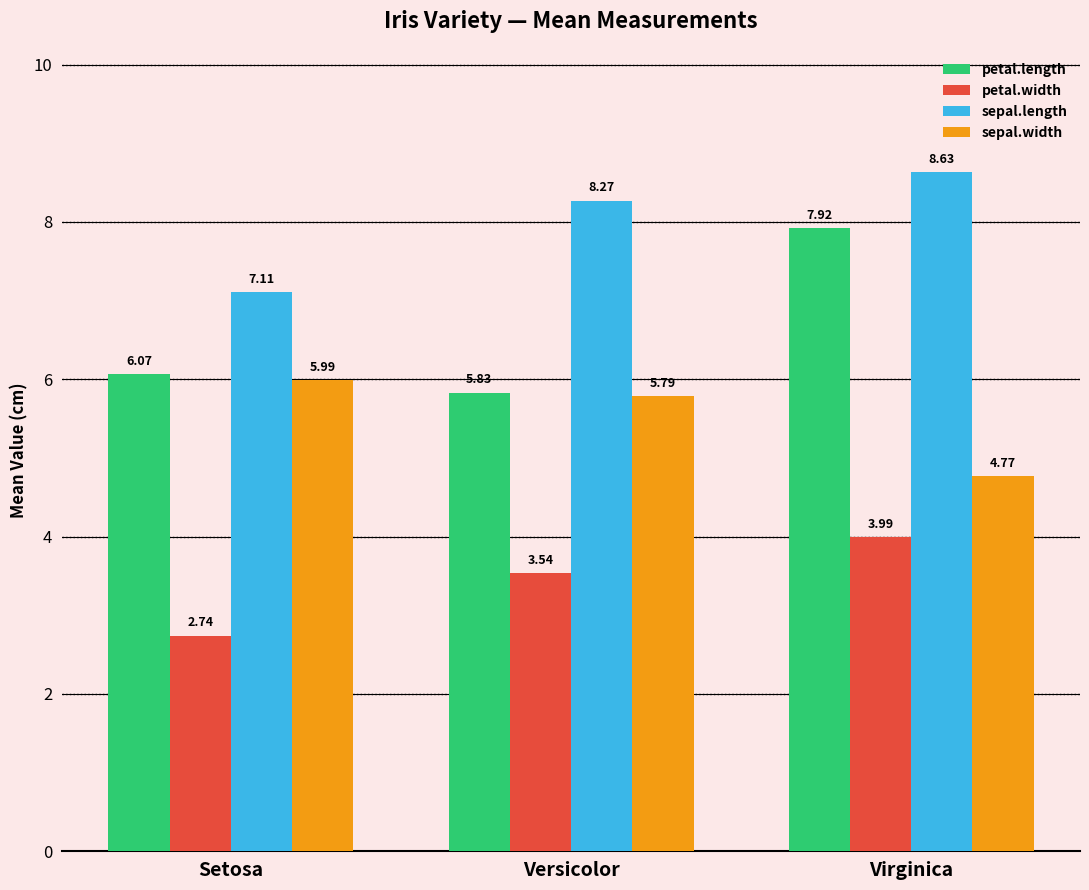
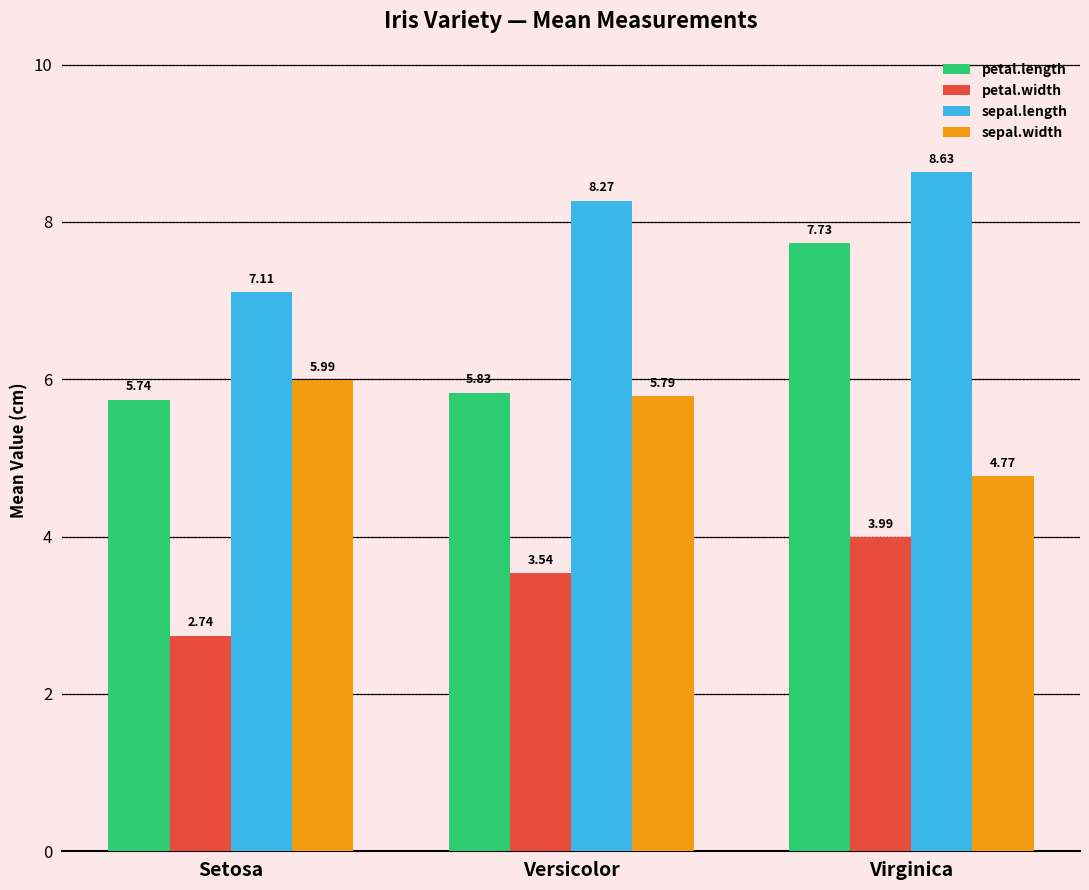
  {
    "petal.length": {
-     "Setosa": 6.07,
+     "Setosa": 5.74,
      "Versicolor": 5.83,
-     "Virginica": 7.92
+     "Virginica": 7.73
    },
    "petal.width": {
      "Setosa": 2.74,
      "Versicolor": 3.54,
      "Virginica": 3.99
    },
    "sepal.length": {
      "Setosa": 7.11,
      "Versicolor": 8.27,
      "Virginica": 8.63
    },
    "sepal.width": {
      "Setosa": 5.99,
      "Versicolor": 5.79,
      "Virginica": 4.77
    }
  }
